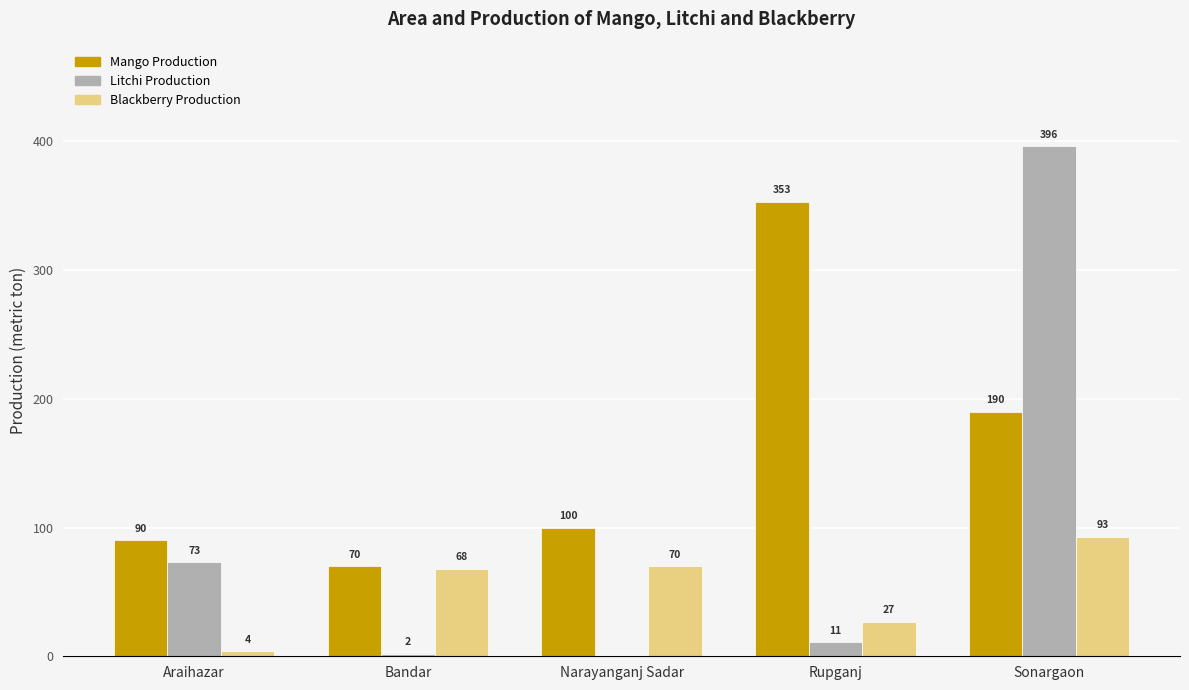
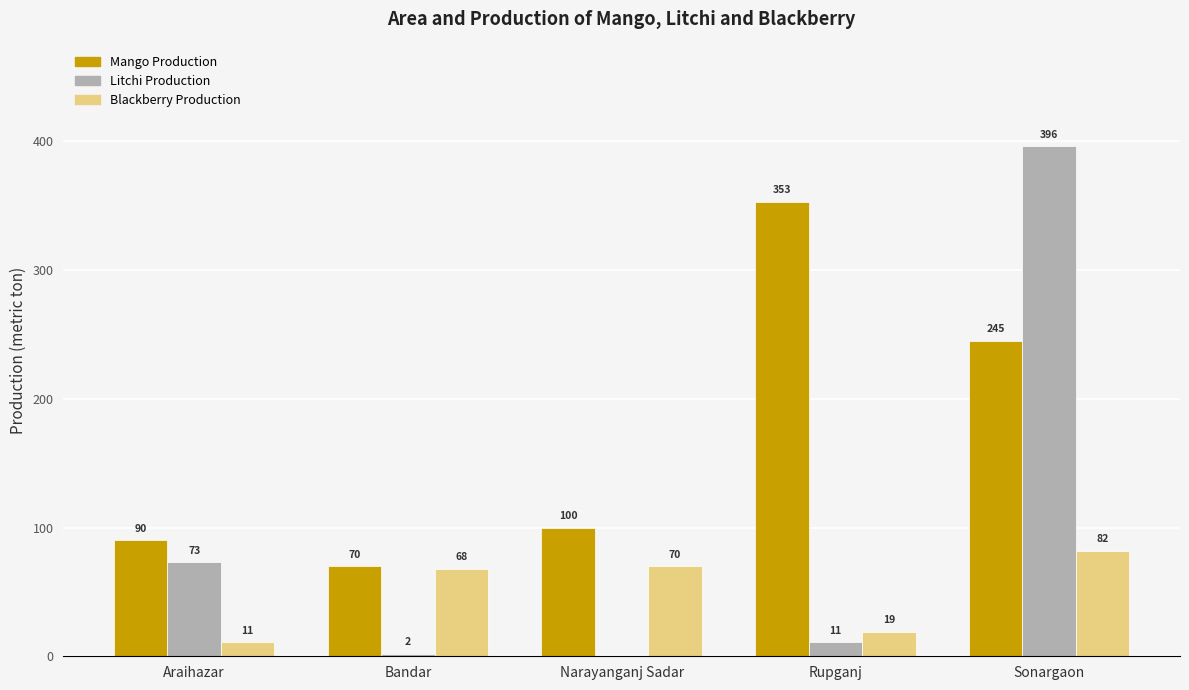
  {
    "Mango Production": {
      "Araihazar": 90,
      "Bandar": 70,
      "Narayanganj Sadar": 100,
      "Rupganj": 353,
-     "Sonargaon": 190
+     "Sonargaon": 245
    },
    "Litchi Production": {
      "Araihazar": 73,
      "Bandar": 2,
      "Rupganj": 11,
      "Sonargaon": 396
    },
    "Blackberry Production": {
-     "Araihazar": 4,
+     "Araihazar": 11,
      "Bandar": 68,
      "Narayanganj Sadar": 70,
-     "Rupganj": 27,
-     "Sonargaon": 93
+     "Rupganj": 19,
+     "Sonargaon": 82
    }
  }
